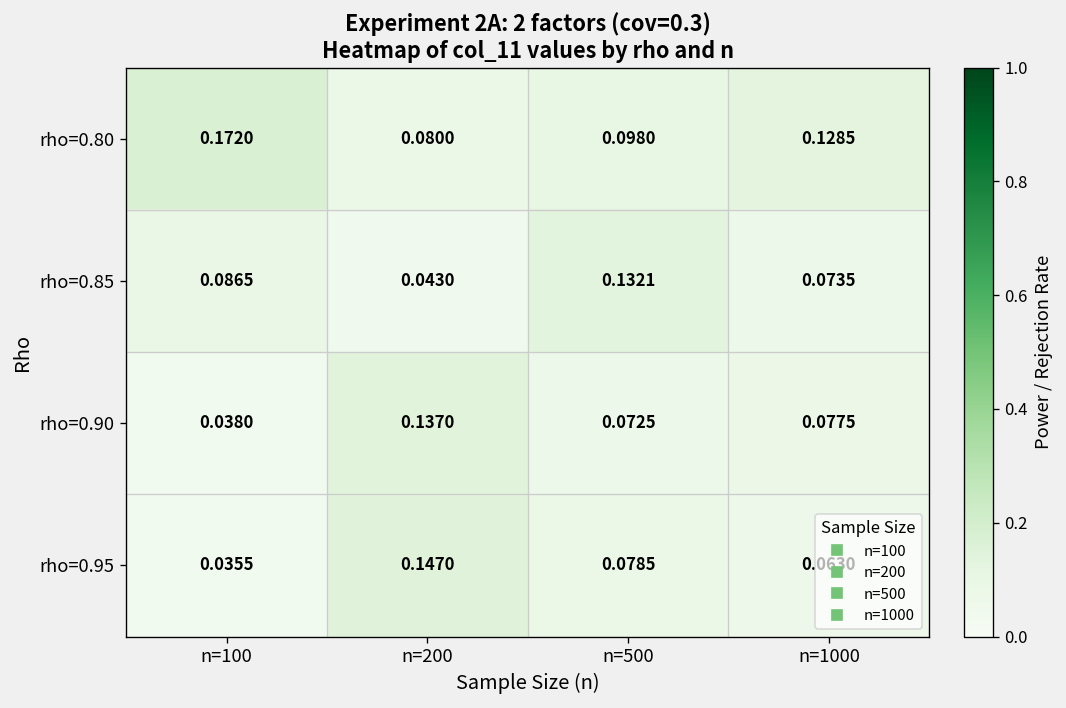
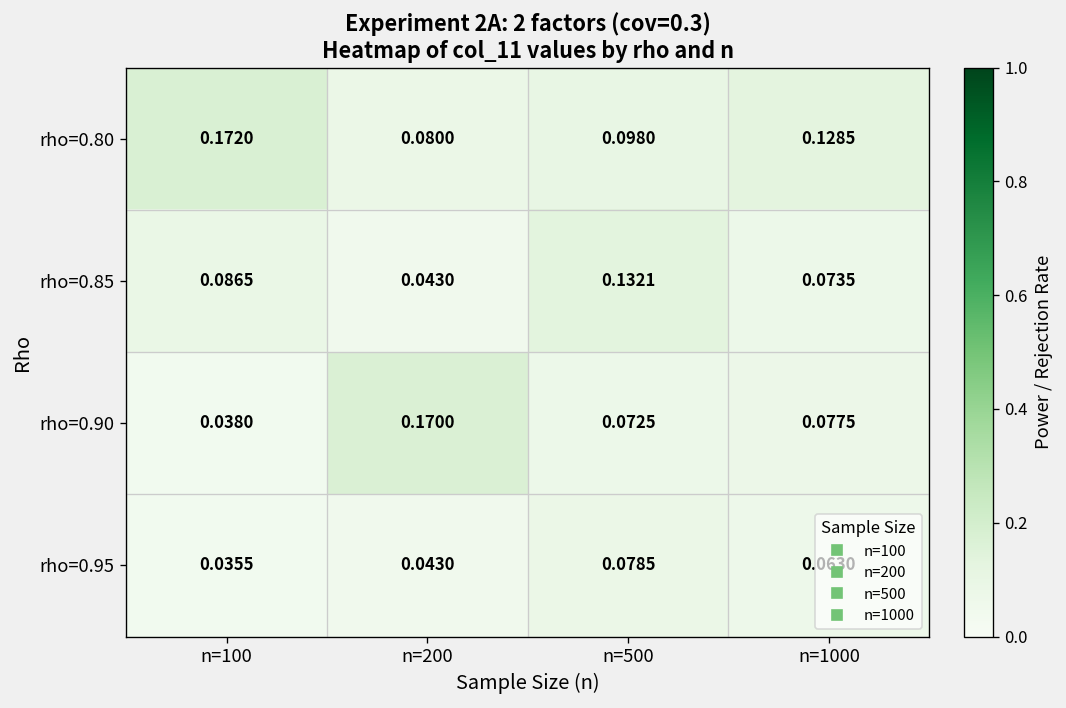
  {
    "rho=0.80": {
      "n=100": 0.1720,
      "n=200": 0.0800,
      "n=500": 0.0980,
      "n=1000": 0.1285
    },
    "rho=0.85": {
      "n=100": 0.0865,
      "n=200": 0.0430,
      "n=500": 0.1321,
      "n=1000": 0.0735
    },
    "rho=0.90": {
      "n=100": 0.0380,
-     "n=200": 0.1370,
+     "n=200": 0.1700,
      "n=500": 0.0725,
      "n=1000": 0.0775
    },
    "rho=0.95": {
      "n=100": 0.0355,
-     "n=200": 0.1470,
+     "n=200": 0.0430,
      "n=500": 0.0785
    }
  }
